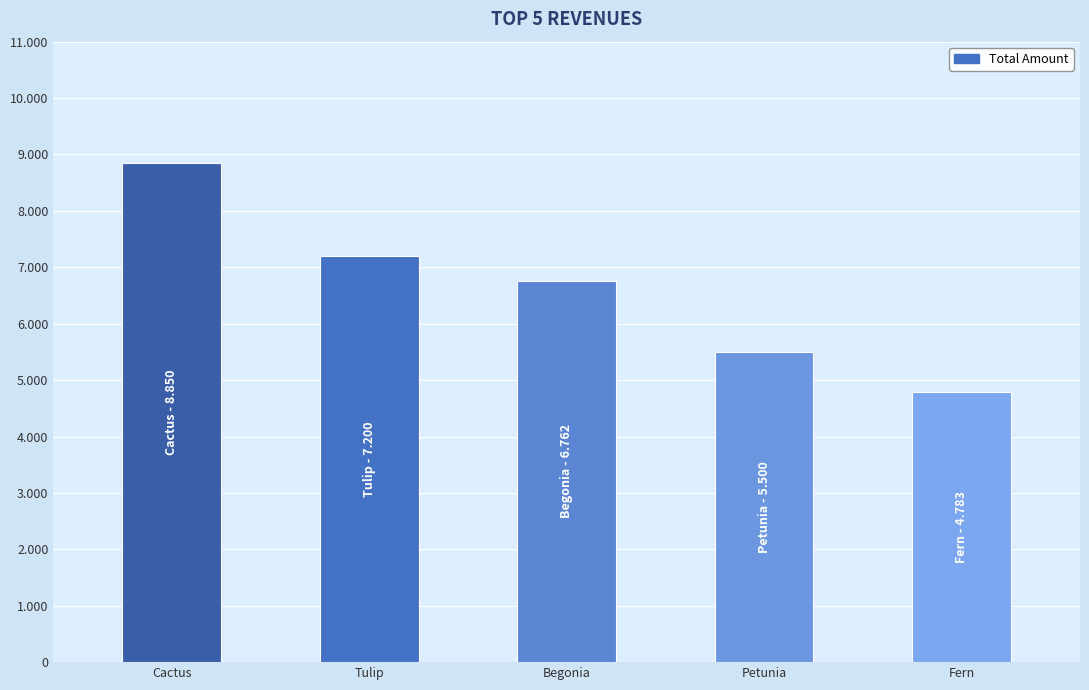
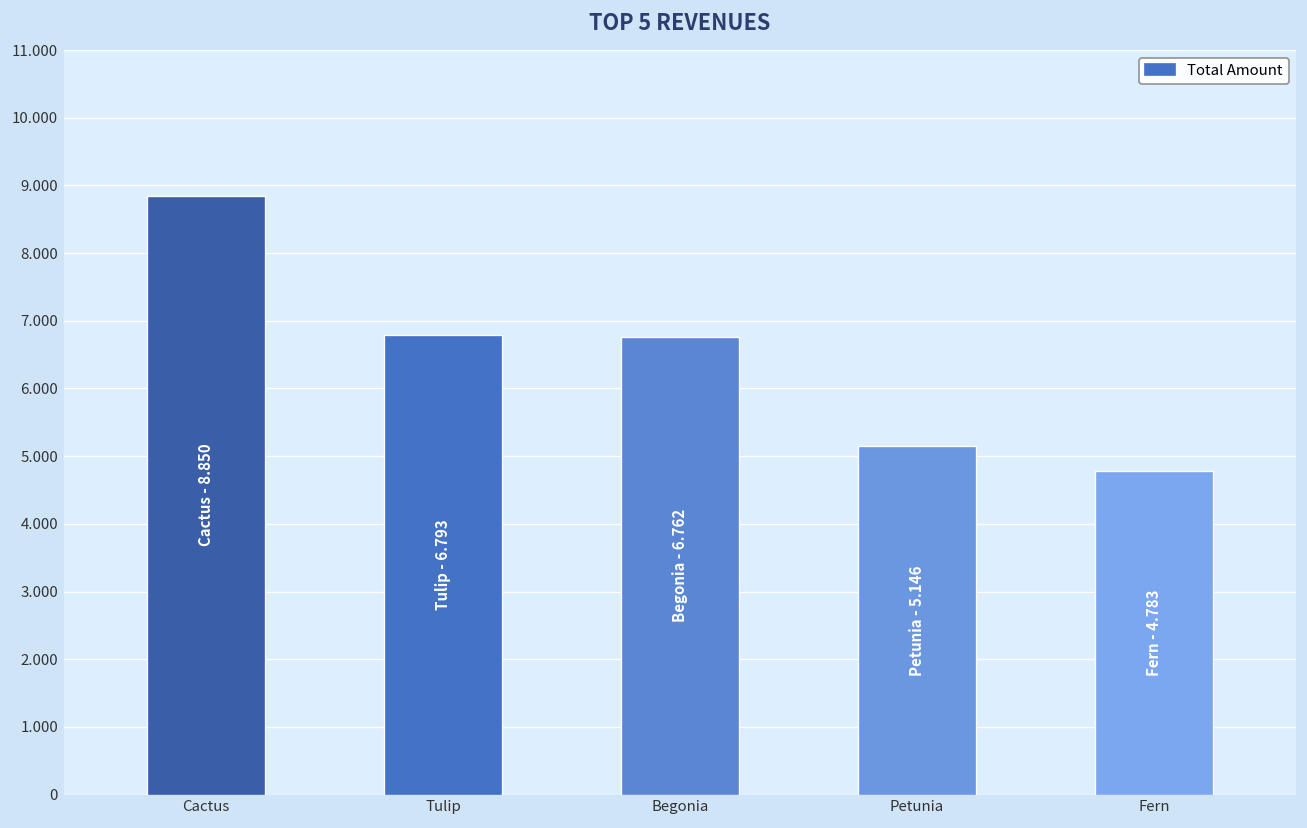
  {
-   "Tulip": 7.200,
-   "Petunia": 5.500
+   "Tulip": 6.793,
+   "Petunia": 5.146
  }
